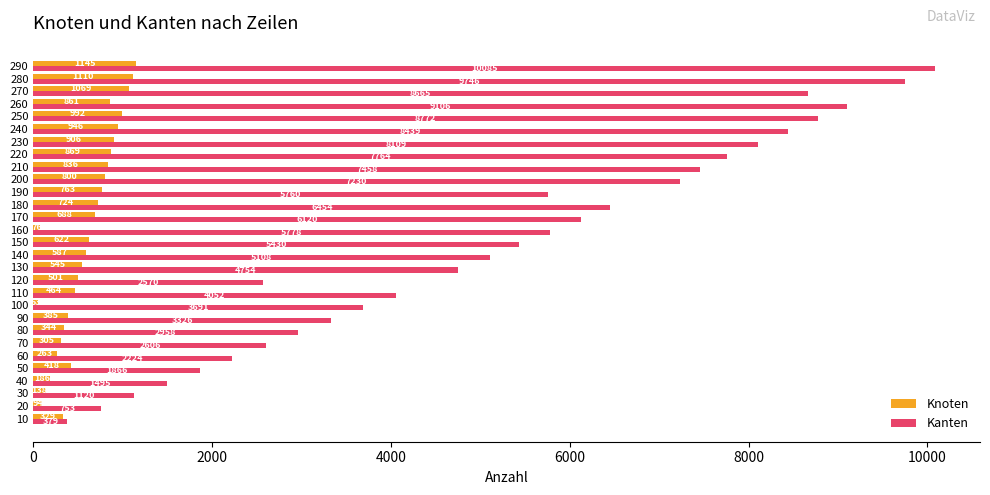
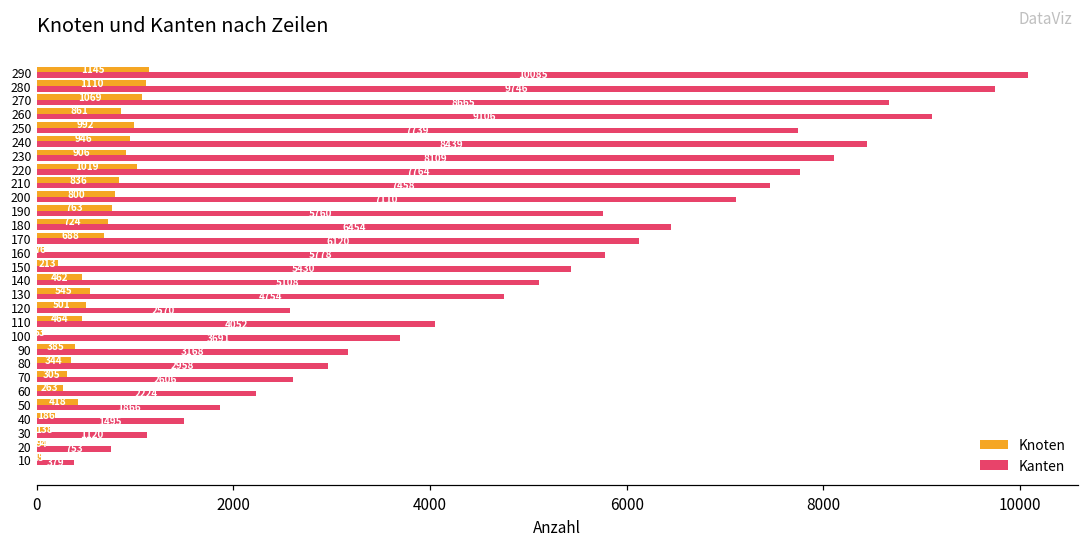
  {
    "Knoten": {
      "290": 1145,
      "280": 1110,
      "270": 1069,
      "260": 861,
      "250": 992,
      "240": 946,
      "230": 906,
-     "220": 869,
+     "220": 1019,
      "210": 836,
      "200": 800,
      "190": 763,
      "180": 724,
      "170": 688,
-     "150": 622,
-     "140": 587,
+     "150": 213,
+     "140": 462,
      "130": 545,
      "120": 501,
      "110": 464,
      "90": 385,
      "80": 344,
      "70": 305,
      "60": 263,
      "50": 418,
      "40": 186,
      "30": 138,
-     "10": 300
+     "10": 0
    },
    "Kanten": {
      "290": 10100,
      "280": 9700,
      "270": 8700,
      "260": 9100,
-     "250": 8800,
+     "250": 7700,
      "240": 8400,
      "230": 8100,
      "220": 7800,
      "210": 7500,
-     "200": 7200,
+     "200": 7100,
      "190": 5800,
      "180": 6500,
      "170": 6100,
      "160": 5800,
      "150": 5400,
      "140": 5100,
      "130": 4800,
      "120": 2600,
      "110": 4100,
      "100": 3700,
-     "90": 3300,
+     "90": 3200,
      "80": 3000,
      "70": 2600,
      "60": 2200,
      "50": 1900,
      "40": 1500,
      "30": 1100,
      "20": 800,
      "10": 400
    }
  }
